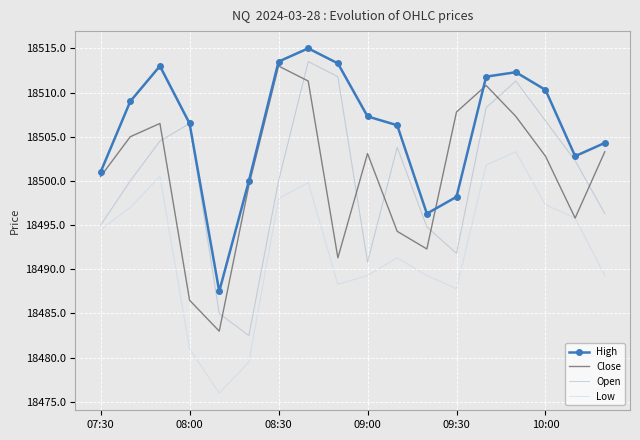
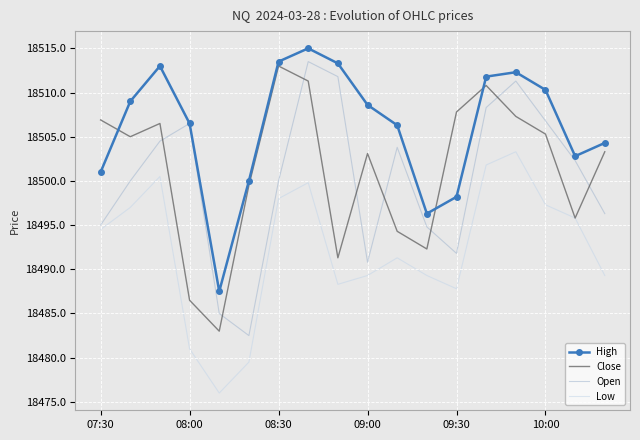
  {
    "High": {
      "07:30": 18501,
      "08:30": 18514,
-     "09:00": 18507,
+     "09:00": 18509,
      "09:30": 18498,
      "10:00": 18510
    },
    "Close": {
-     "07:30": 18501,
+     "07:30": 18507,
      "08:00": 18487,
      "08:30": 18513,
      "09:00": 18503,
      "09:30": 18508,
-     "10:00": 18503
+     "10:00": 18505
    }
  }
